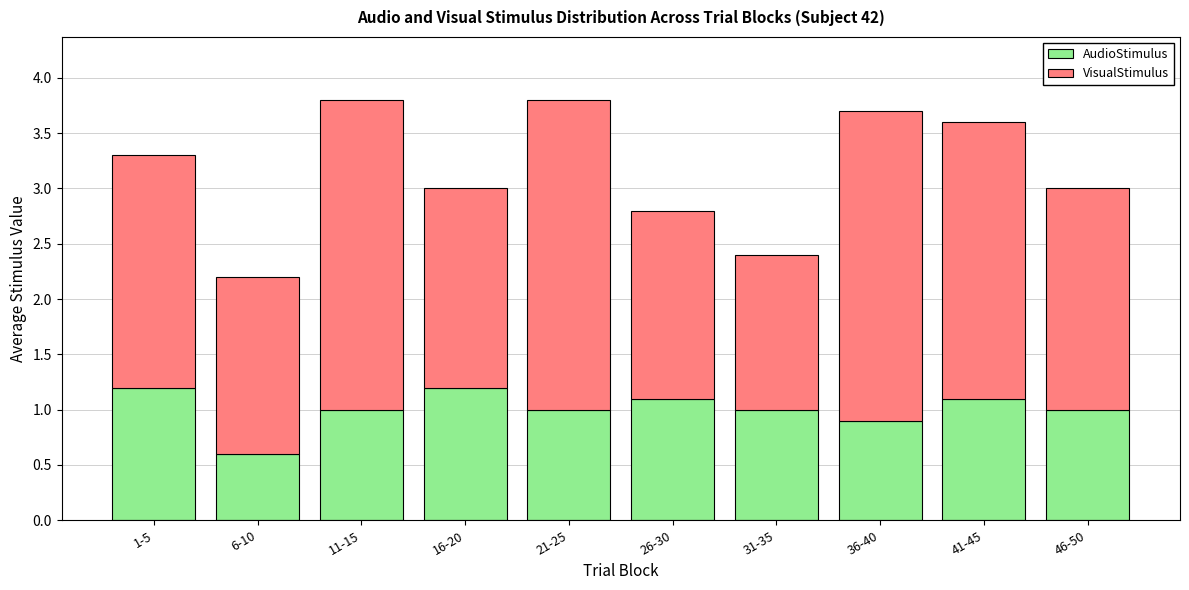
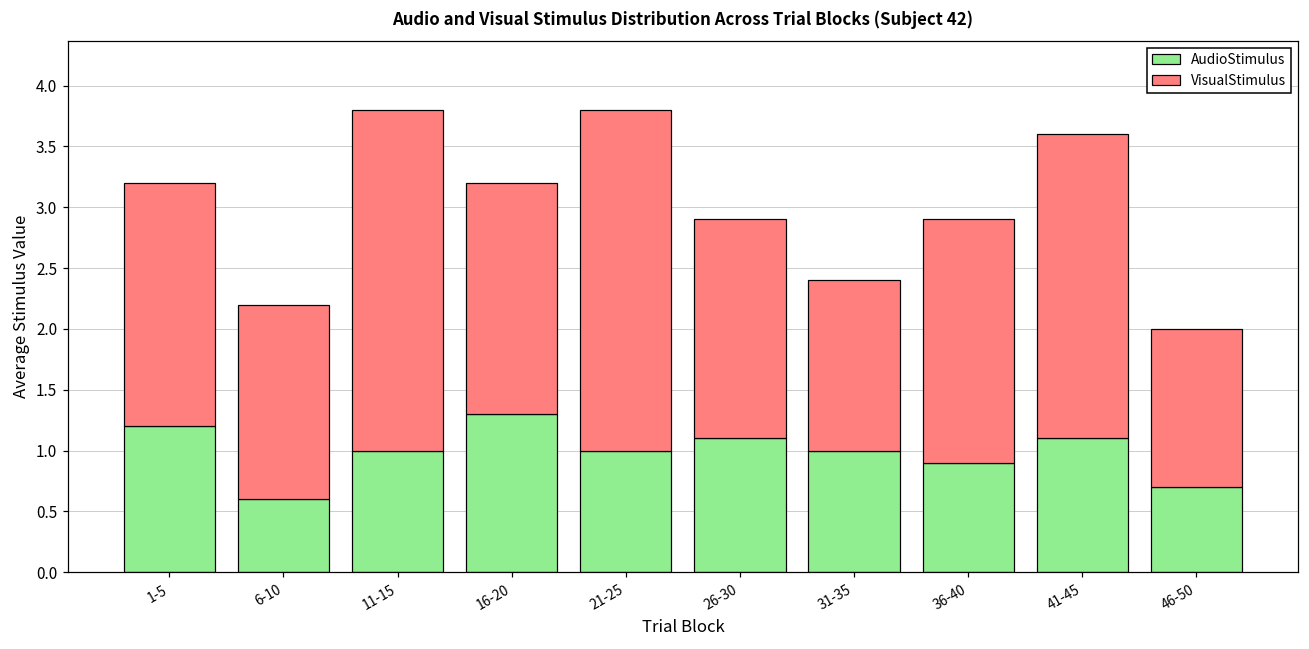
  {
    "AudioStimulus": {
      "1-5": 1.2,
      "6-10": 0.6,
      "11-15": 1.0,
-     "16-20": 1.2,
+     "16-20": 1.3,
      "21-25": 1.0,
      "26-30": 1.1,
      "31-35": 1.0,
      "36-40": 0.9,
      "41-45": 1.1,
-     "46-50": 1.0
+     "46-50": 0.7
    },
    "VisualStimulus": {
-     "1-5": 2.1,
+     "1-5": 2.0,
      "6-10": 1.6,
      "11-15": 2.8,
-     "16-20": 1.8,
+     "16-20": 1.9,
      "21-25": 2.8,
-     "26-30": 1.7,
+     "26-30": 1.8,
      "31-35": 1.4,
-     "36-40": 2.8,
+     "36-40": 2.0,
      "41-45": 2.5,
-     "46-50": 2.0
+     "46-50": 1.3
    }
  }
